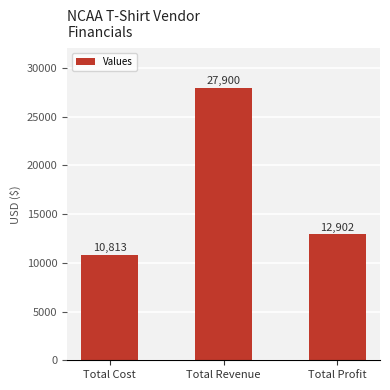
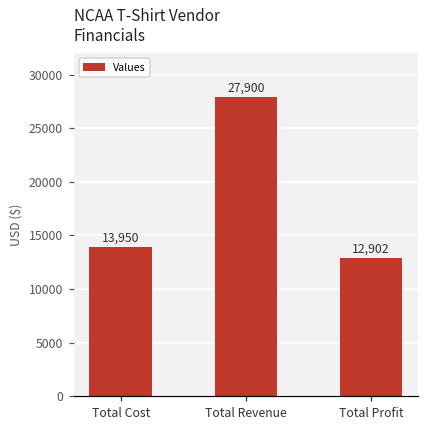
  {
-   "Total Cost": "10,813",
+   "Total Cost": "13,950",
    "Total Revenue": "27,900",
    "Total Profit": "12,902"
  }
